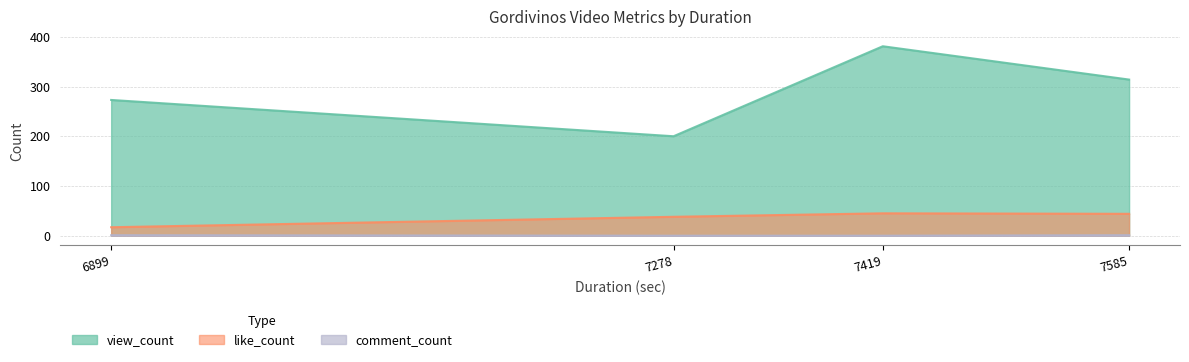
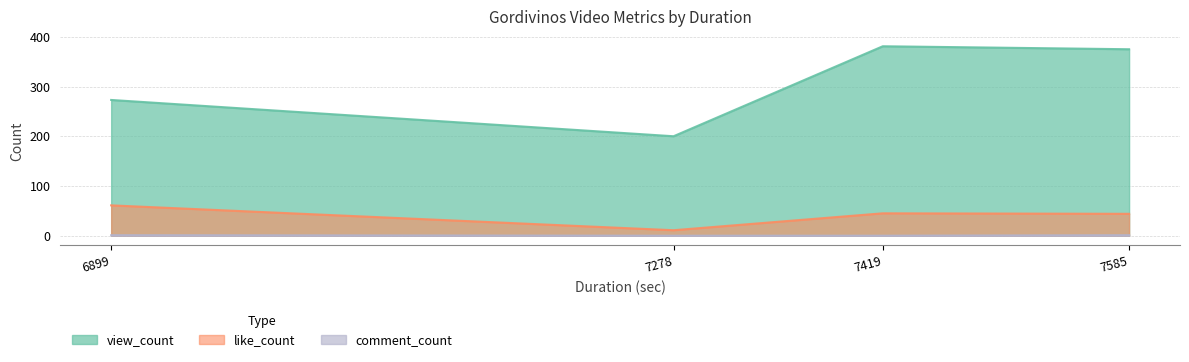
  {
    "view_count": {
      "6899": 270,
      "7278": 200,
      "7419": 380,
-     "7585": 310
+     "7585": 380
    },
    "like_count": {
-     "6899": 20,
-     "7278": 40,
+     "6899": 60,
+     "7278": 10,
      "7419": 50,
      "7585": 40
    },
    "comment_count": {
      "6899": 0,
      "7278": 0,
      "7419": 0,
      "7585": 0
    }
  }
